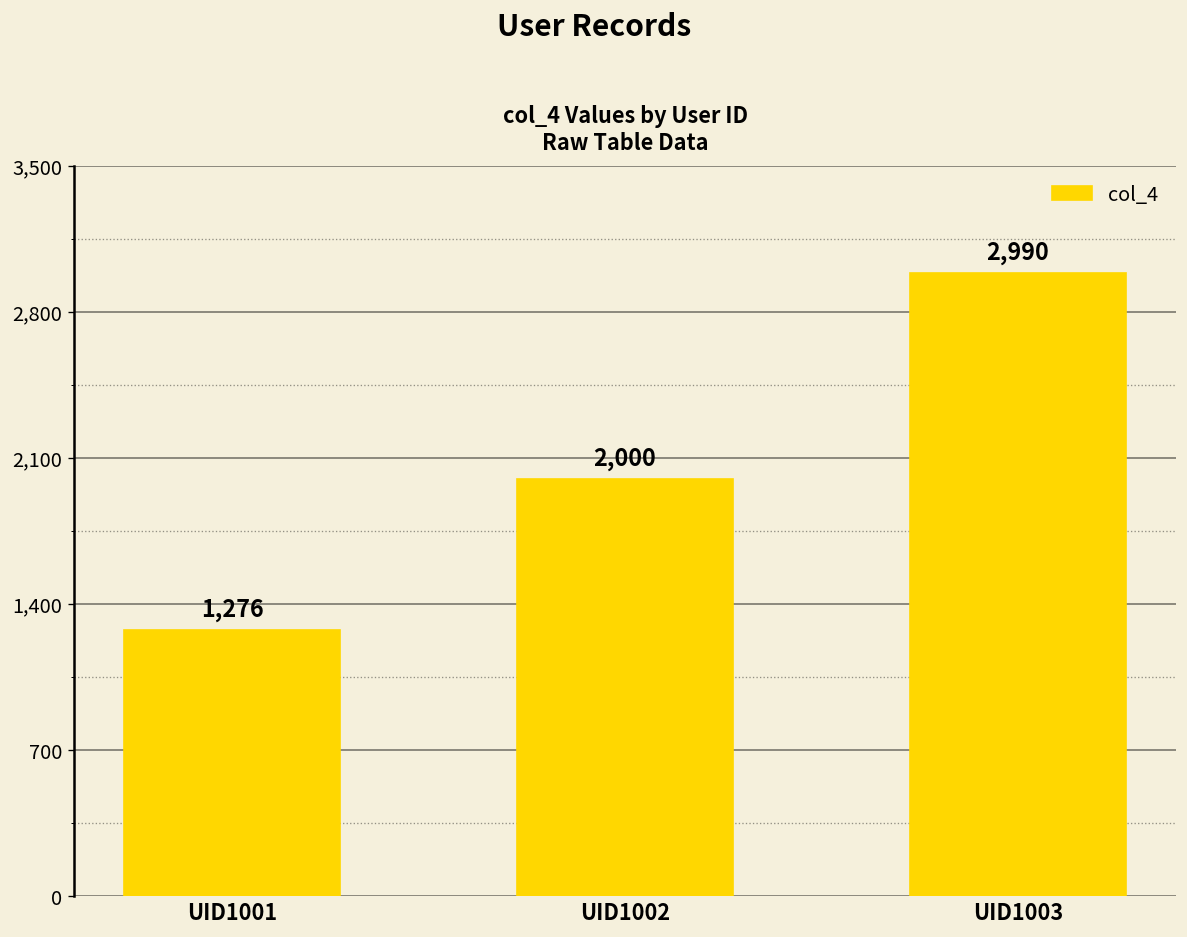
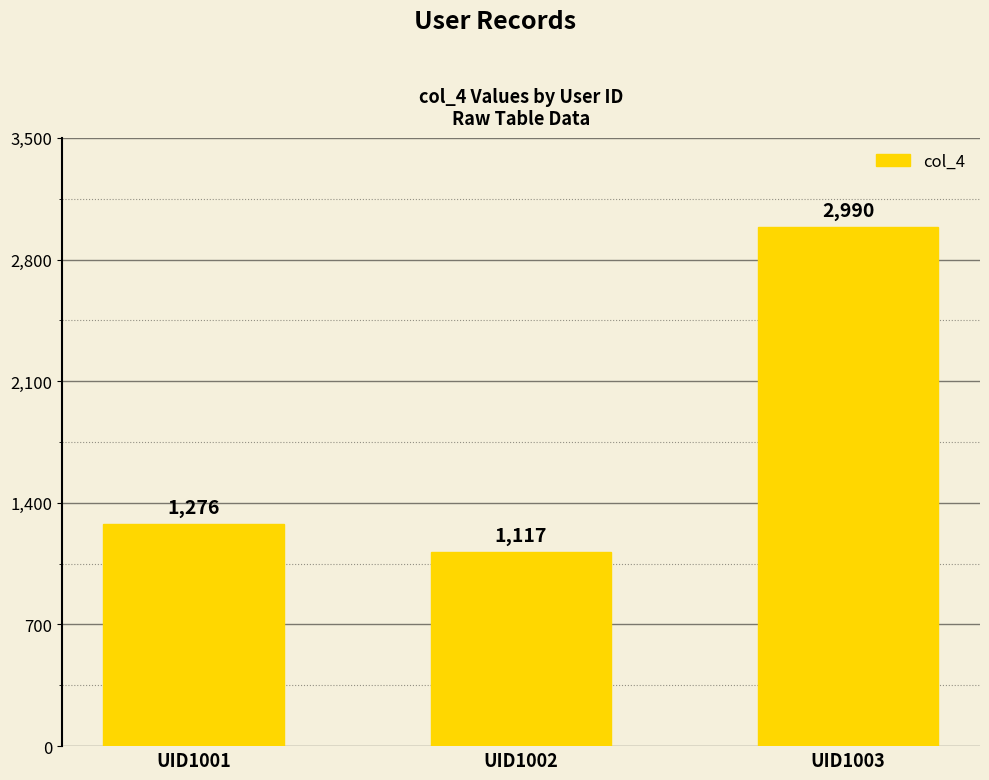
  {
    "UID1001": "1,276",
-   "UID1002": "2,000",
+   "UID1002": "1,117",
    "UID1003": "2,990"
  }
